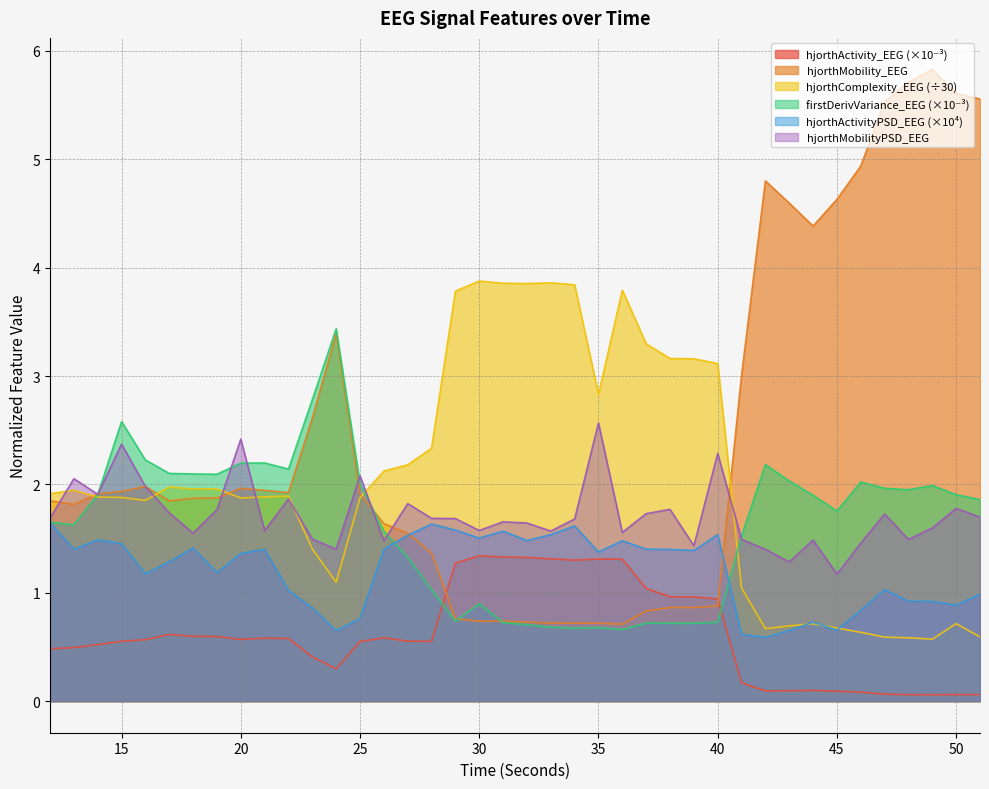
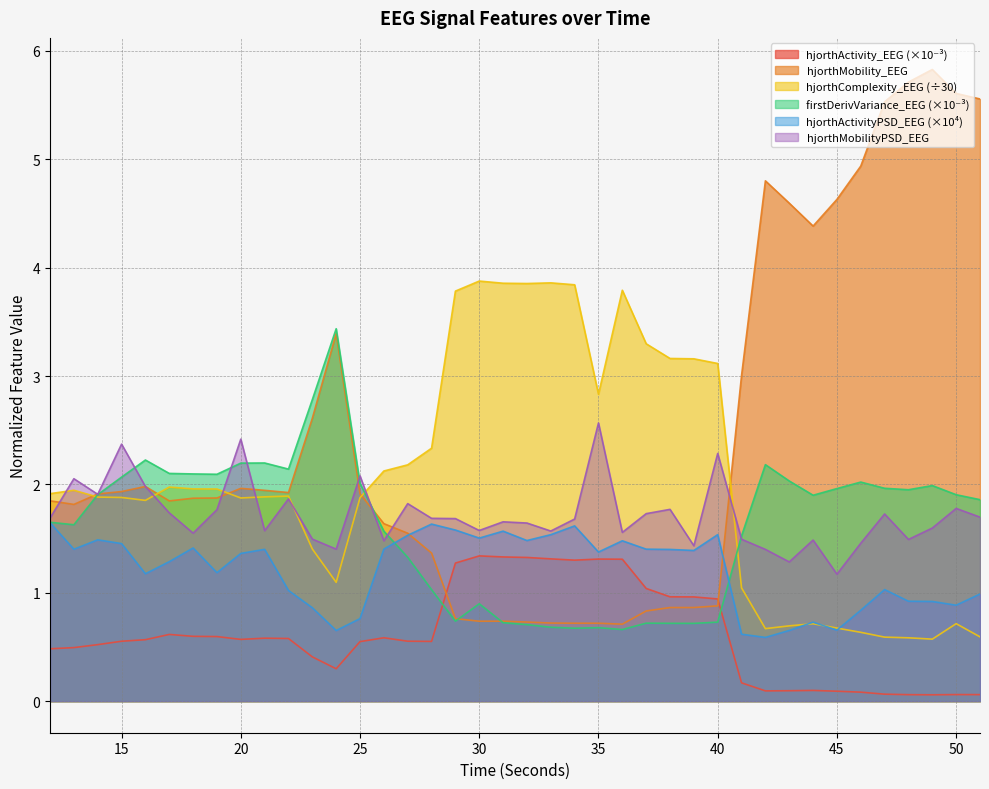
  {
    "hjorthComplexity_EEG (÷30)": {
      "15": 1.88,
      "20": 1.87,
      "25": 1.88,
      "30": 3.88,
      "35": 2.83,
      "40": 3.12,
      "50": 0.71
    },
    "firstDerivVariance_EEG (×10⁻³)": {
-     "15": 2.58,
+     "15": 2.07,
      "20": 2.20,
      "25": 2.01,
      "30": 0.90,
      "35": 0.68,
      "40": 0.73,
-     "45": 1.75,
+     "45": 1.96,
      "50": 1.90
    },
    "hjorthActivityPSD_EEG (×10⁴)": {
      "15": 1.45,
      "20": 1.36,
      "25": 0.76,
      "30": 1.50,
      "35": 1.38,
      "40": 1.54,
      "50": 0.89
    },
    "hjorthMobilityPSD_EEG": {
      "15": 2.37,
      "20": 2.42,
      "25": 2.08,
      "30": 1.57,
      "35": 2.57,
      "40": 2.29,
      "45": 1.17,
      "50": 1.78
    }
  }
